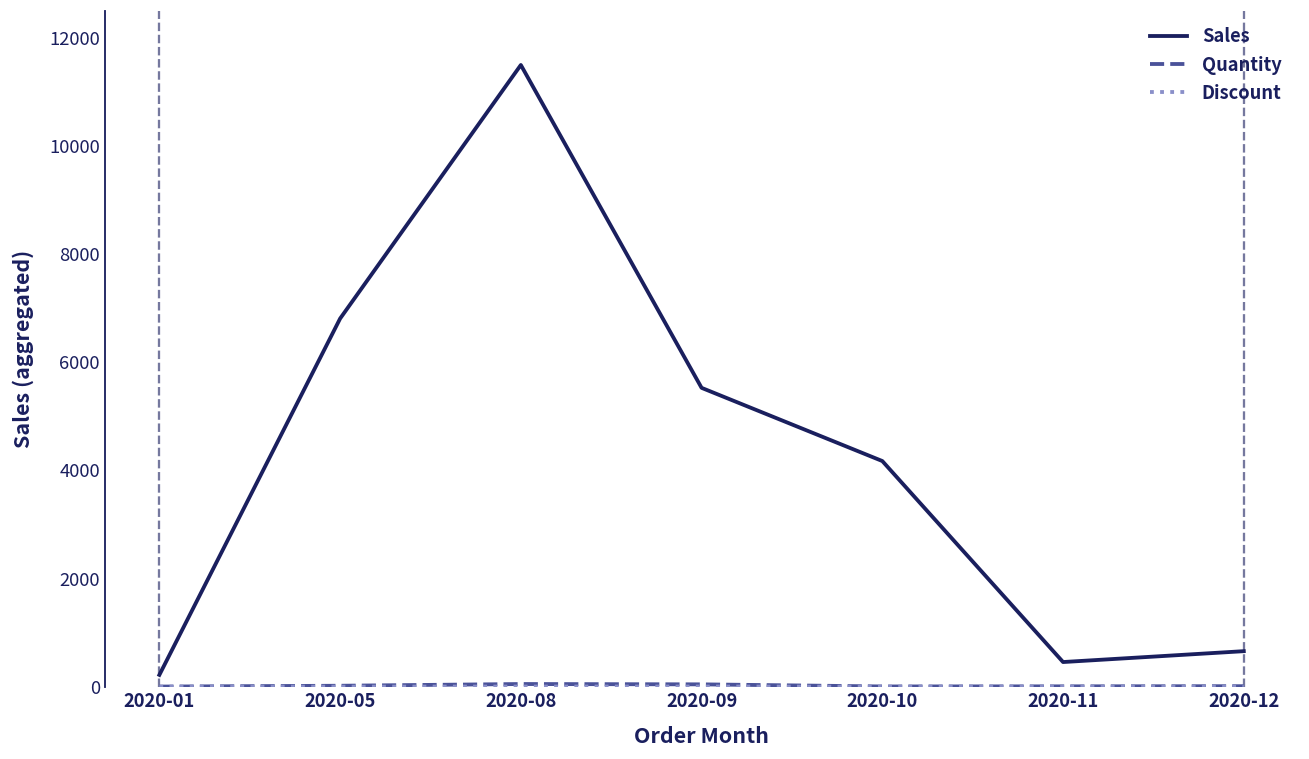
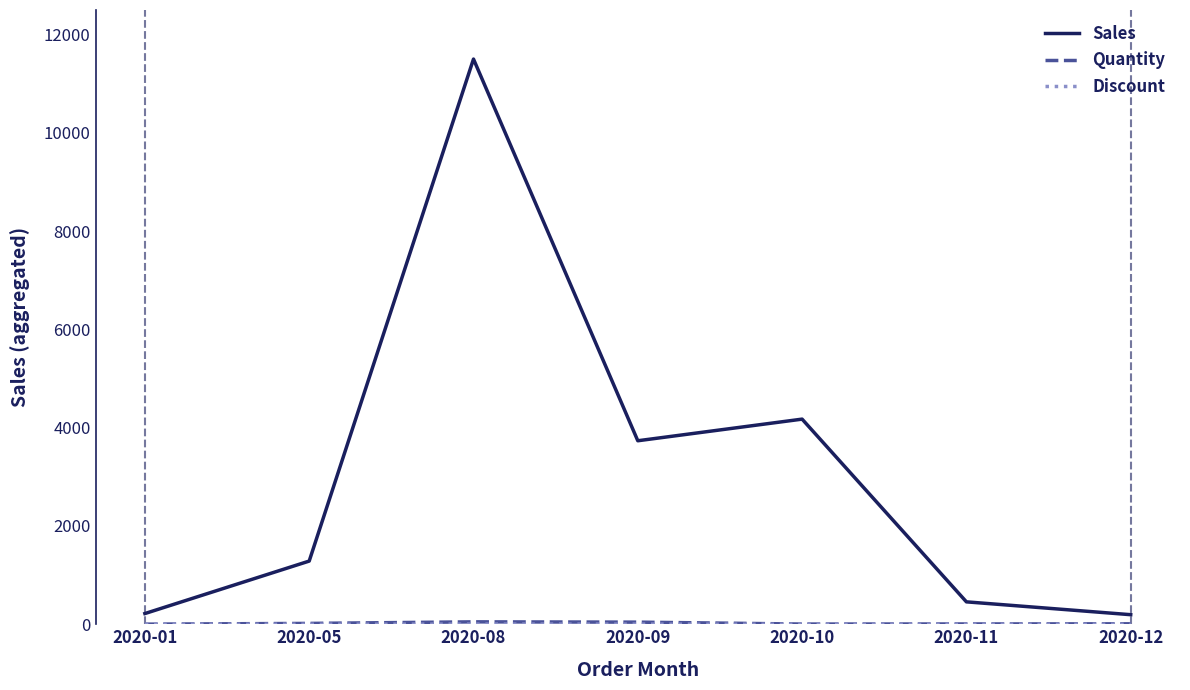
  {
    "Sales": {
      "2020-01": 200,
-     "2020-05": 6800,
+     "2020-05": 1300,
      "2020-08": 11500,
-     "2020-09": 5500,
+     "2020-09": 3700,
      "2020-10": 4200,
      "2020-11": 500,
-     "2020-12": 700
+     "2020-12": 200
    }
  }
